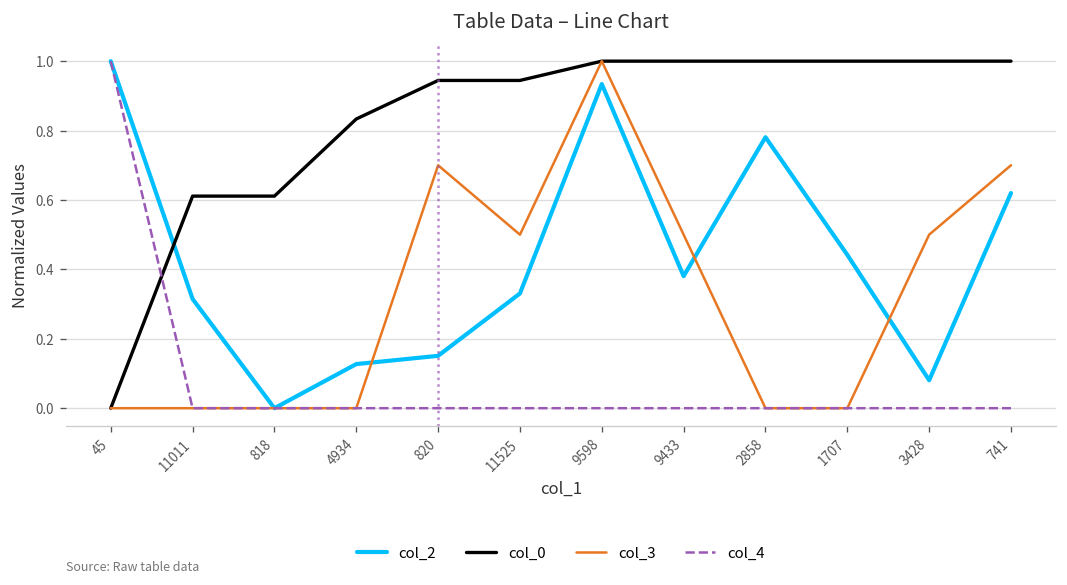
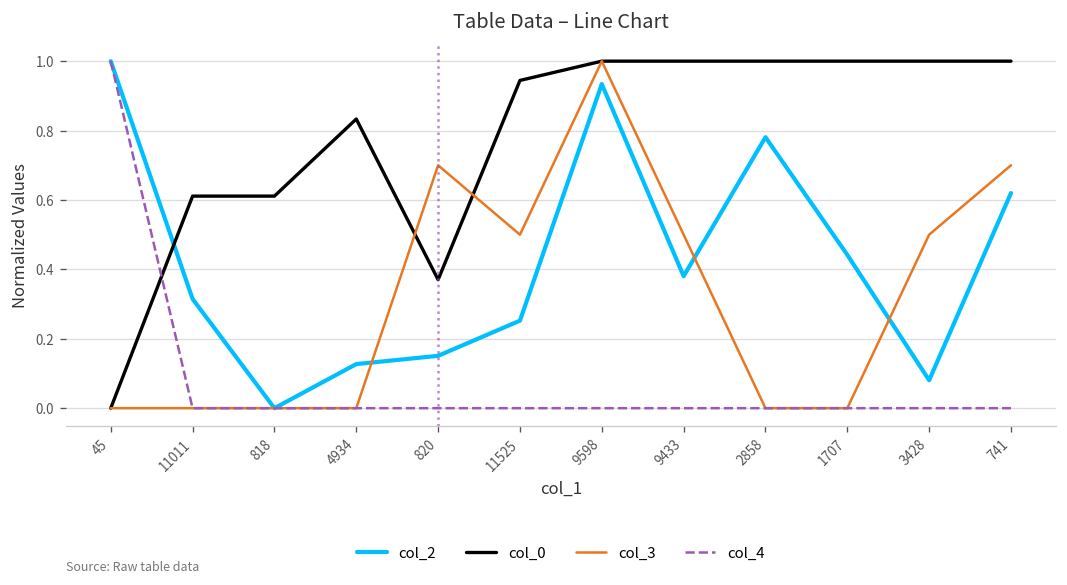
  {
    "col_2": {
      "11011": 0.31,
      "4934": 0.13,
      "820": 0.15,
-     "11525": 0.33,
+     "11525": 0.25,
      "9598": 0.93,
      "9433": 0.38,
      "2858": 0.78,
      "1707": 0.44,
      "3428": 0.08,
      "741": 0.62
    },
    "col_0": {
      "11011": 0.61,
      "818": 0.61,
      "4934": 0.83,
-     "820": 0.94,
+     "820": 0.37,
      "11525": 0.94,
      "9433": 1.00,
      "2858": 1.00,
      "1707": 1.00,
      "3428": 1.00,
      "741": 1.00
    },
    "col_3": {
      "820": 0.70,
      "11525": 0.50,
      "9433": 0.50,
      "3428": 0.50,
      "741": 0.70
    },
    "col_4": {
      "820": 0.00,
      "11525": 0.00,
      "9598": 0.00,
      "9433": 0.00,
      "3428": 0.00,
      "741": 0.00
    }
  }
